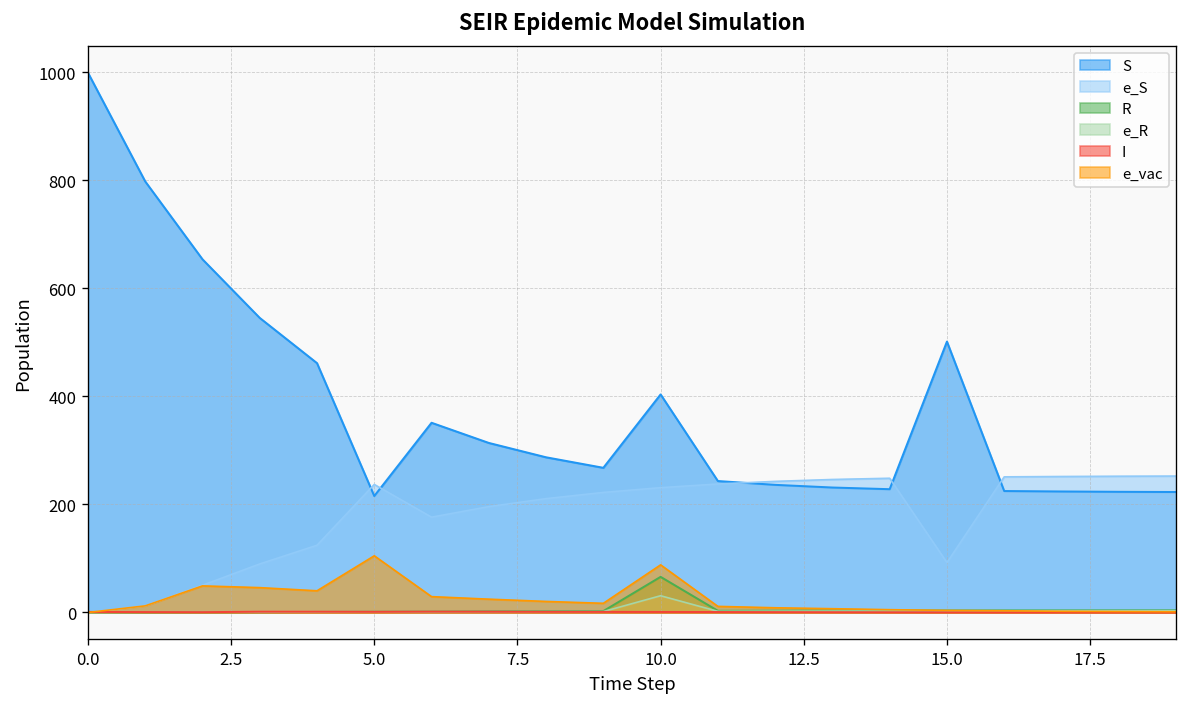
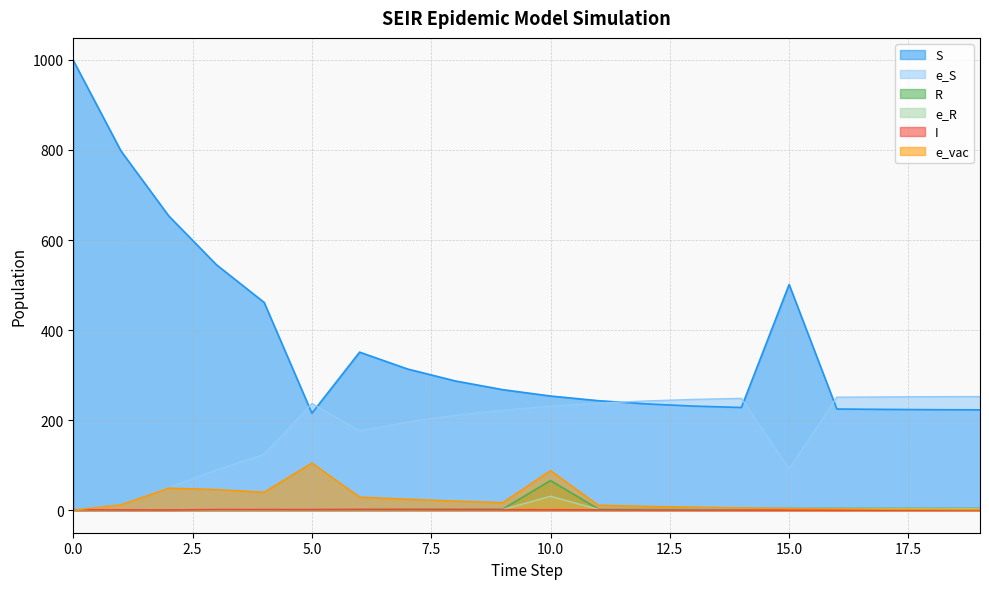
  {
    "S": {
      "0.0": 1000,
      "5.0": 220,
-     "10.0": 400,
+     "10.0": 250,
      "15.0": 500
    },
    "e_S": {
      "5.0": 240,
      "10.0": 230,
      "15.0": 90
    },
    "R": {
      "10.0": 70
    },
    "e_R": {
      "10.0": 30
    },
    "I": {
      "10.0": 0
    },
    "e_vac": {
      "5.0": 100,
      "10.0": 90
    }
  }
